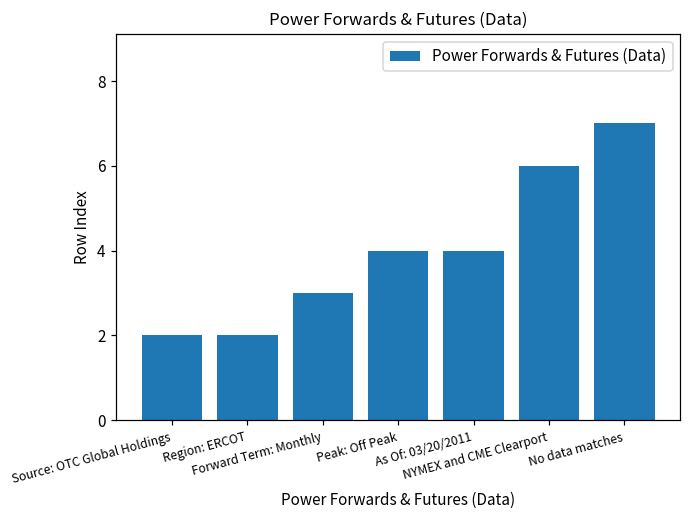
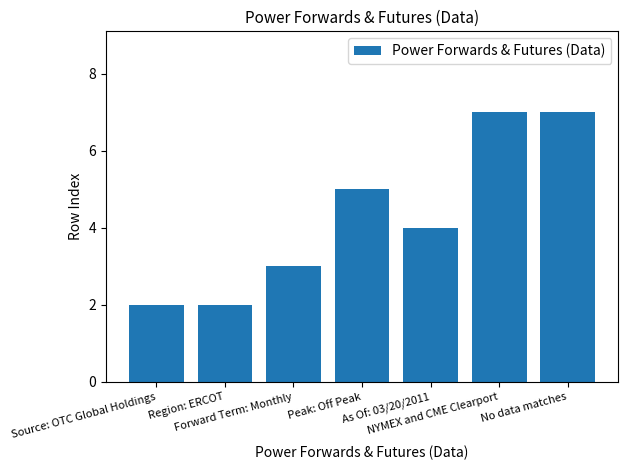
  {
    "Source: OTC Global Holdings": 2,
    "Region: ERCOT": 2,
    "Forward Term: Monthly": 3,
-   "Peak: Off Peak": 4,
+   "Peak: Off Peak": 5,
    "As Of: 03/20/2011": 4,
-   "NYMEX and CME Clearport": 6,
+   "NYMEX and CME Clearport": 7,
    "No data matches": 7
  }
